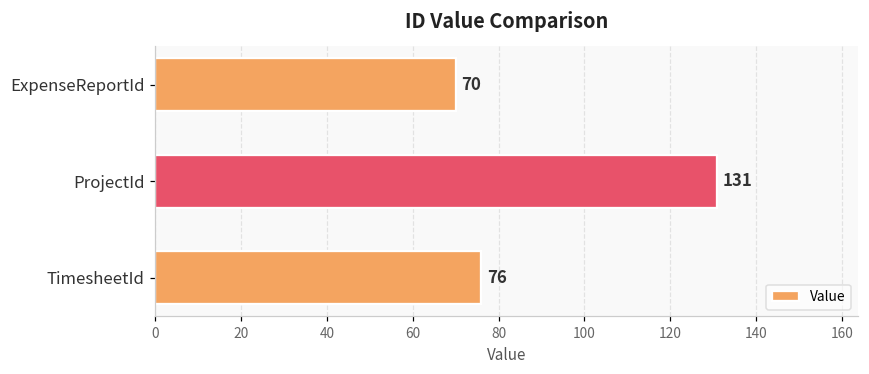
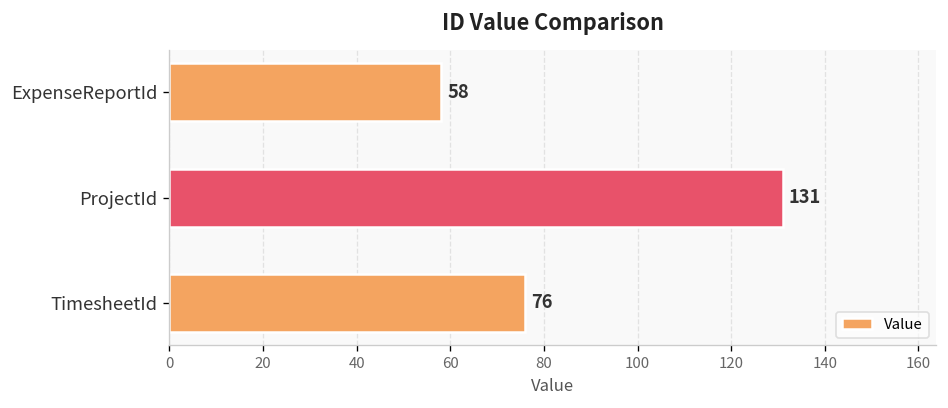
  {
-   "ExpenseReportId": 70,
+   "ExpenseReportId": 58,
    "ProjectId": 131,
    "TimesheetId": 76
  }
